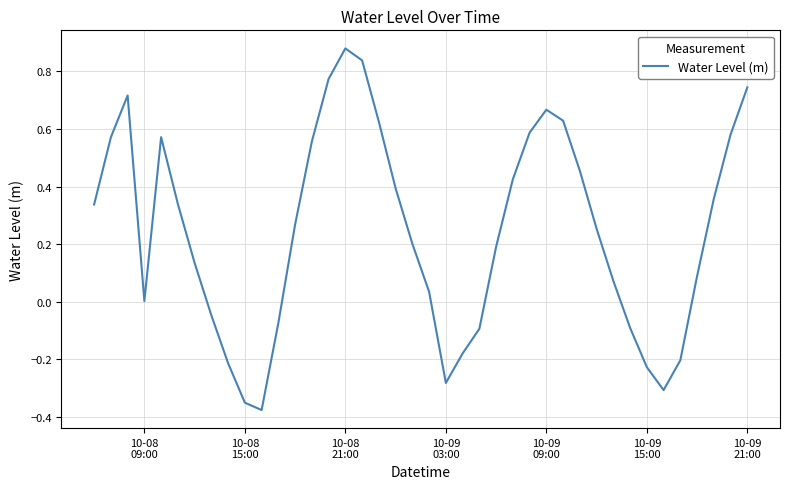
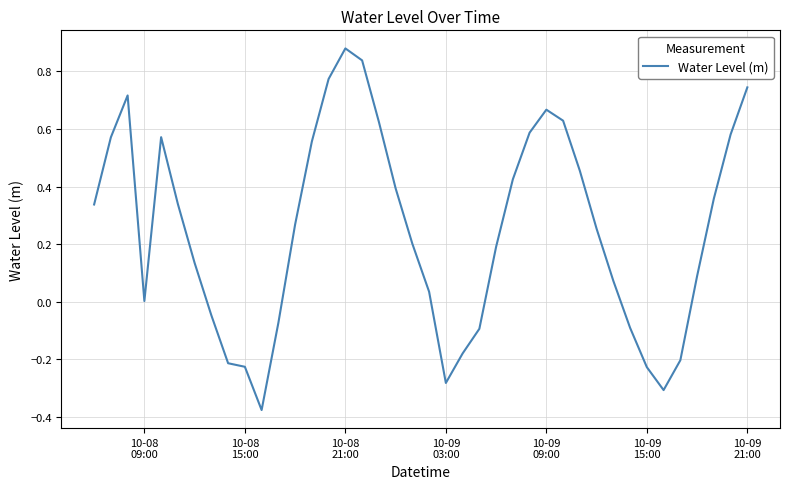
  {
    "10-08 09:00": 0.00,
-   "10-08 15:00": -0.35,
+   "10-08 15:00": -0.23,
    "10-08 21:00": 0.88,
    "10-09 03:00": -0.28,
    "10-09 09:00": 0.67,
    "10-09 15:00": -0.23,
    "10-09 21:00": 0.74
  }
